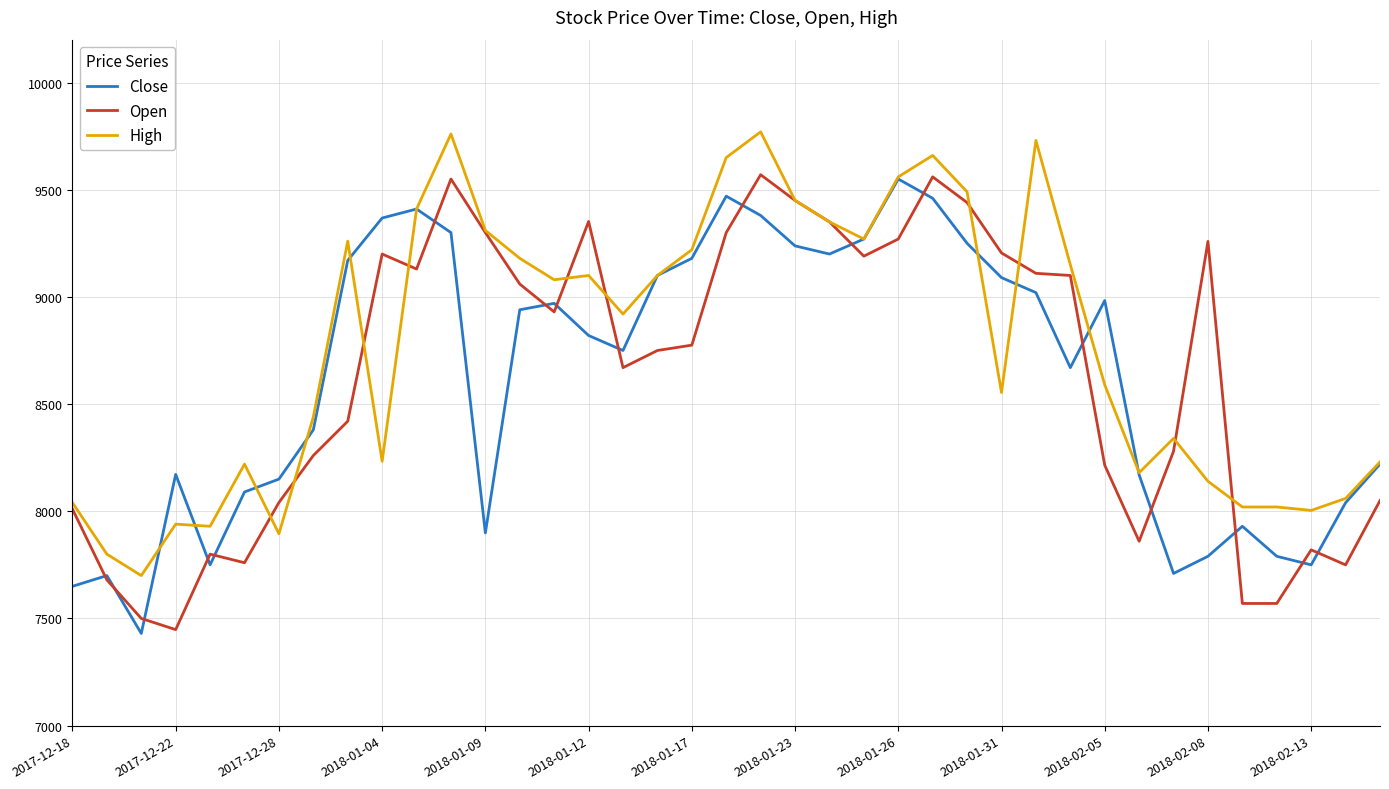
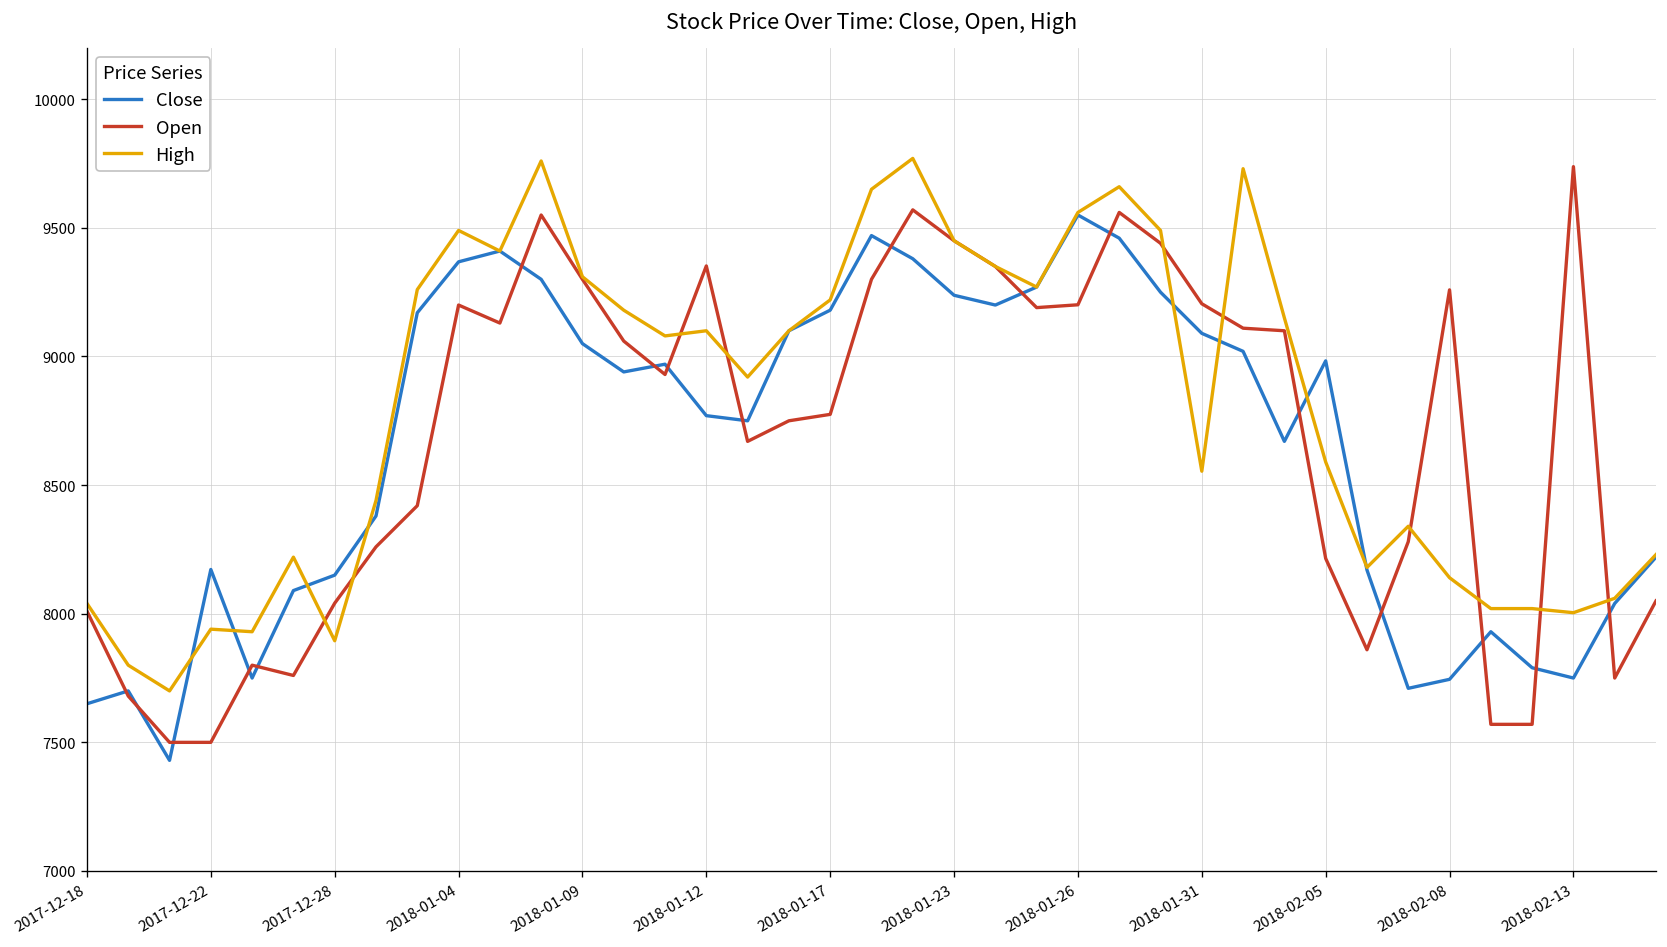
  {
    "Close": {
      "2017-12-18": 7650,
      "2017-12-22": 8170,
      "2017-12-28": 8150,
      "2018-01-04": 9370,
-     "2018-01-09": 7900,
-     "2018-01-12": 8820,
+     "2018-01-09": 9050,
+     "2018-01-12": 8770,
      "2018-01-17": 9180,
      "2018-01-23": 9240,
      "2018-01-31": 9090,
      "2018-02-05": 8980,
-     "2018-02-08": 7790,
+     "2018-02-08": 7750,
      "2018-02-13": 7750
    },
    "Open": {
      "2017-12-18": 8010,
-     "2017-12-22": 7450,
+     "2017-12-22": 7500,
      "2017-12-28": 8040,
      "2018-01-04": 9200,
      "2018-01-12": 9350,
      "2018-01-17": 8780,
-     "2018-01-26": 9270,
+     "2018-01-26": 9200,
      "2018-01-31": 9210,
      "2018-02-05": 8220,
      "2018-02-08": 9260,
-     "2018-02-13": 7820
+     "2018-02-13": 9740
    },
    "High": {
      "2017-12-18": 8040,
      "2017-12-22": 7940,
      "2017-12-28": 7900,
-     "2018-01-04": 8230,
+     "2018-01-04": 9490,
      "2018-01-12": 9100,
      "2018-01-17": 9220,
      "2018-01-31": 8550,
      "2018-02-05": 8590,
      "2018-02-08": 8140,
      "2018-02-13": 8000
    }
  }
